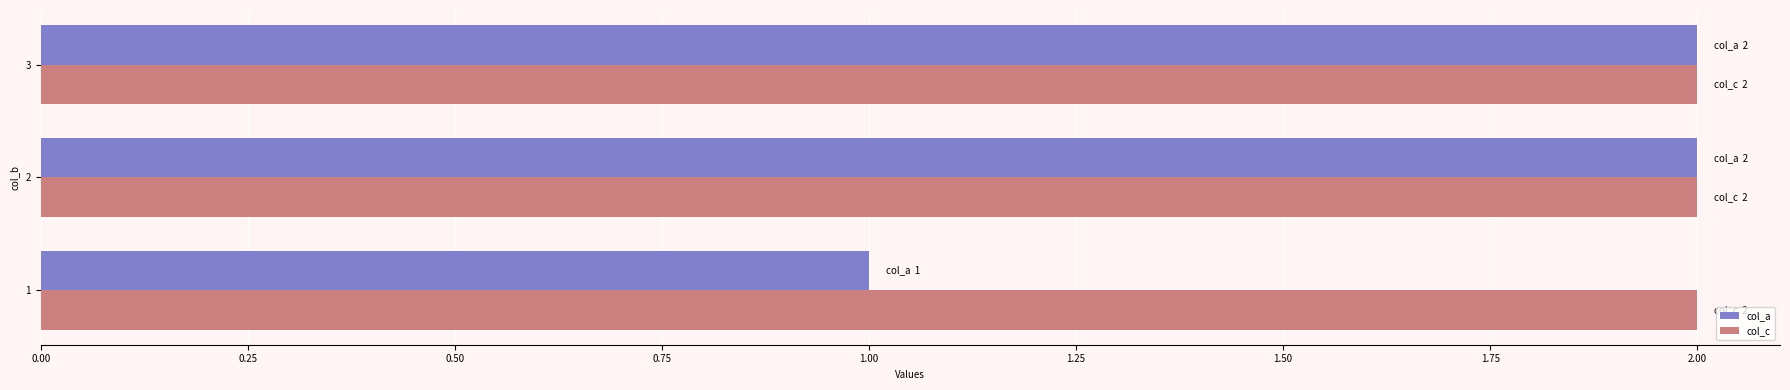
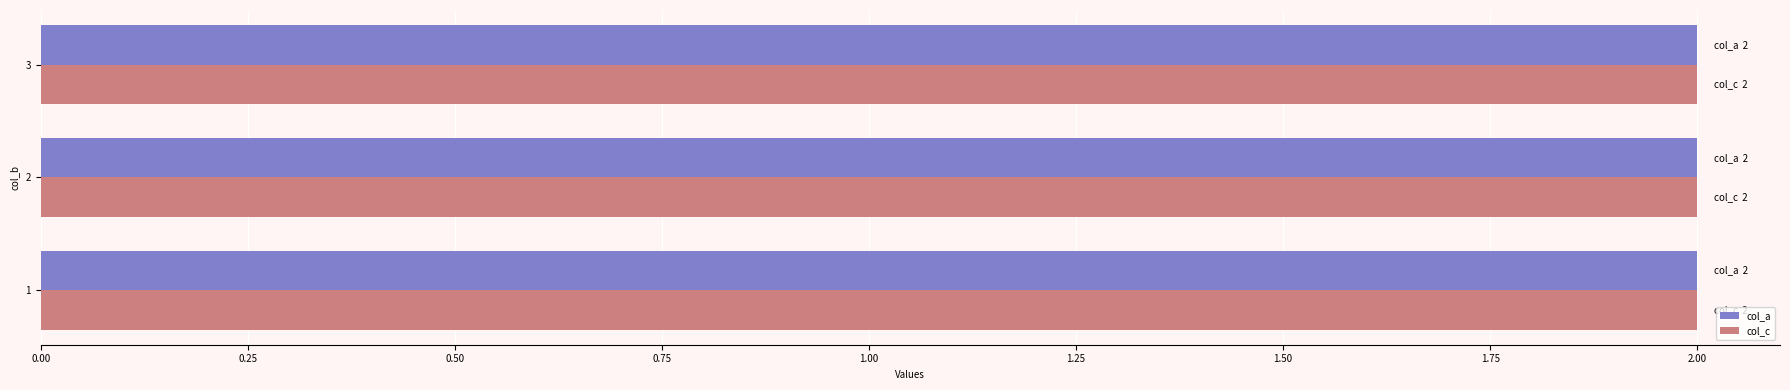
  {
    "col_a": {
      "3": 2,
      "2": 2,
-     "1": 1
+     "1": 2
    },
    "col_c": {
      "3": 2,
      "2": 2
    }
  }
